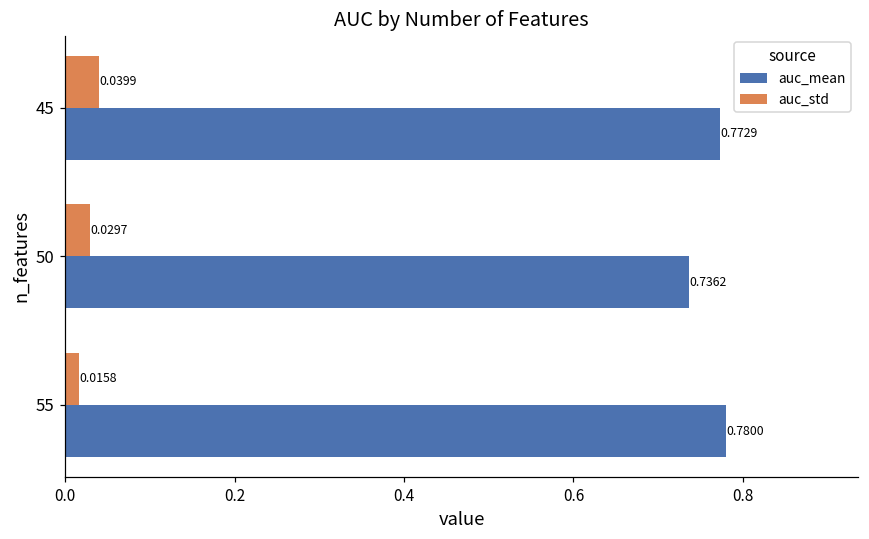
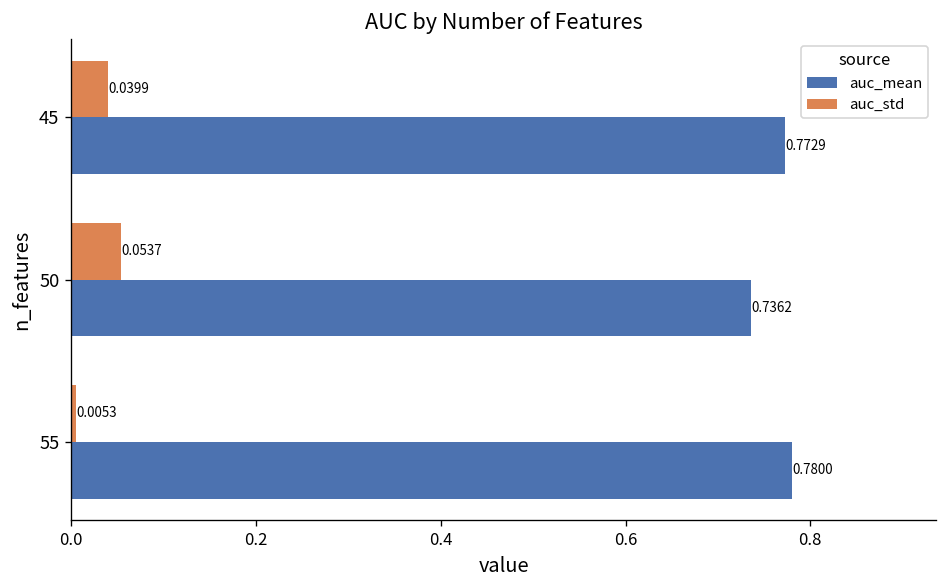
  {
    "auc_mean": {
      "45": 0.7729,
      "50": 0.7362,
      "55": 0.7800
    },
    "auc_std": {
      "45": 0.0399,
-     "50": 0.0297,
-     "55": 0.0158
+     "50": 0.0537,
+     "55": 0.0053
    }
  }
